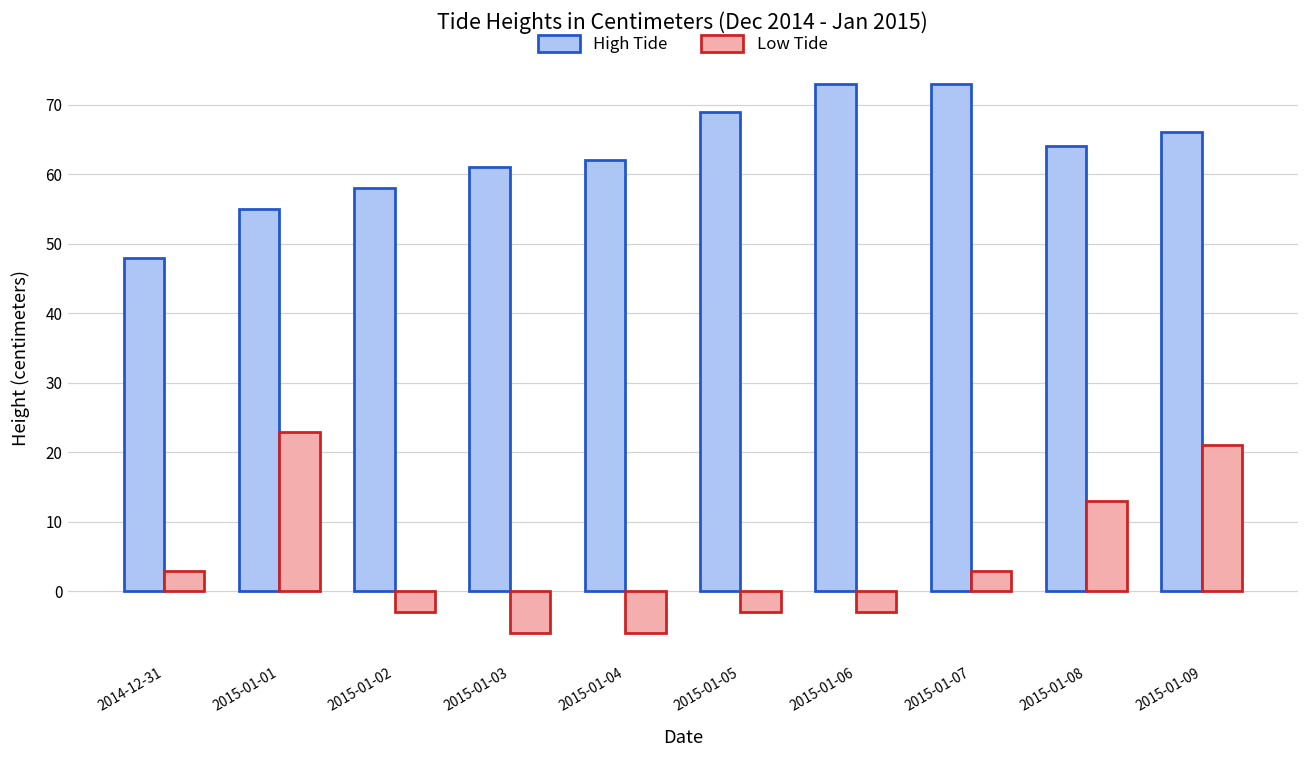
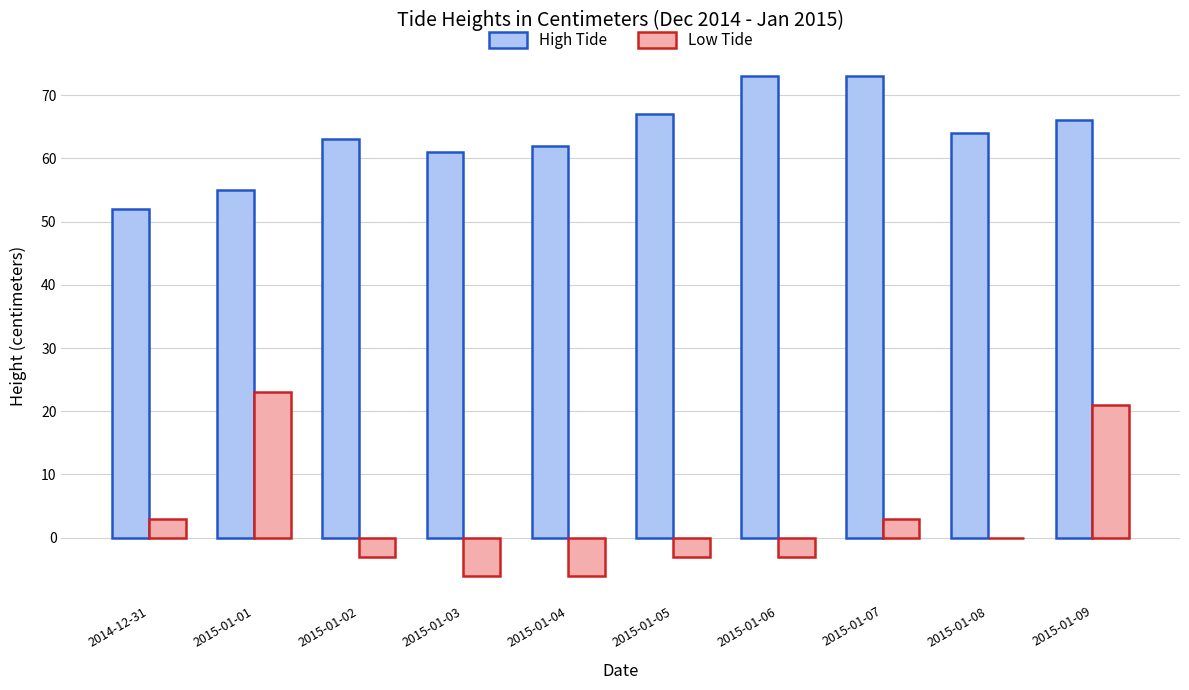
  {
    "High Tide": {
-     "2014-12-31": 48,
+     "2014-12-31": 52,
      "2015-01-01": 55,
-     "2015-01-02": 58,
+     "2015-01-02": 63,
      "2015-01-03": 61,
      "2015-01-04": 62,
-     "2015-01-05": 69,
+     "2015-01-05": 67,
      "2015-01-06": 73,
      "2015-01-07": 73,
      "2015-01-08": 64,
      "2015-01-09": 66
    },
    "Low Tide": {
      "2014-12-31": 3,
      "2015-01-01": 23,
      "2015-01-02": -3,
      "2015-01-03": -6,
      "2015-01-04": -6,
      "2015-01-05": -3,
      "2015-01-06": -3,
      "2015-01-07": 3,
-     "2015-01-08": 13,
+     "2015-01-08": 0,
      "2015-01-09": 21
    }
  }
